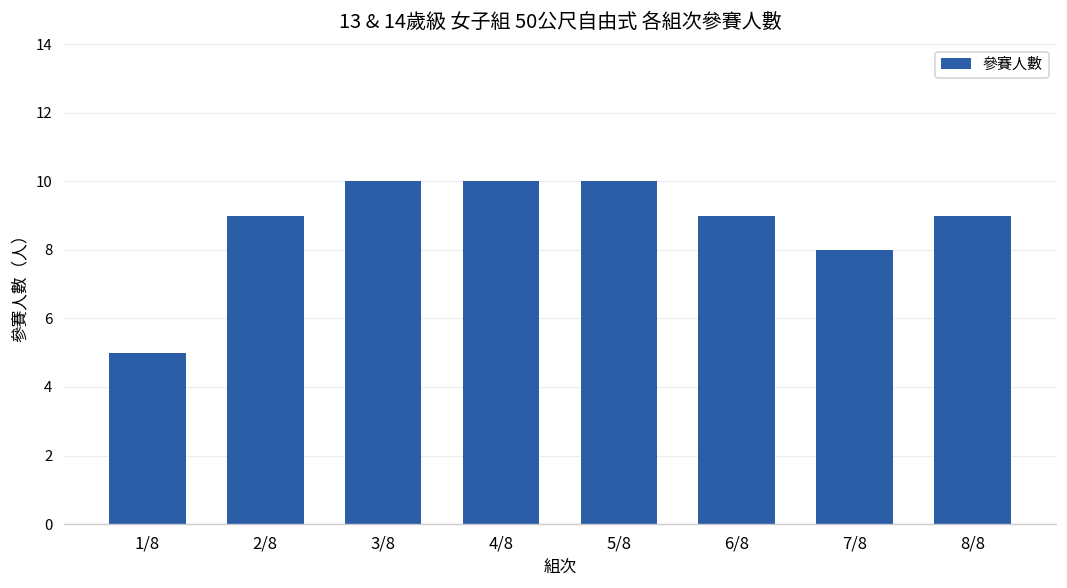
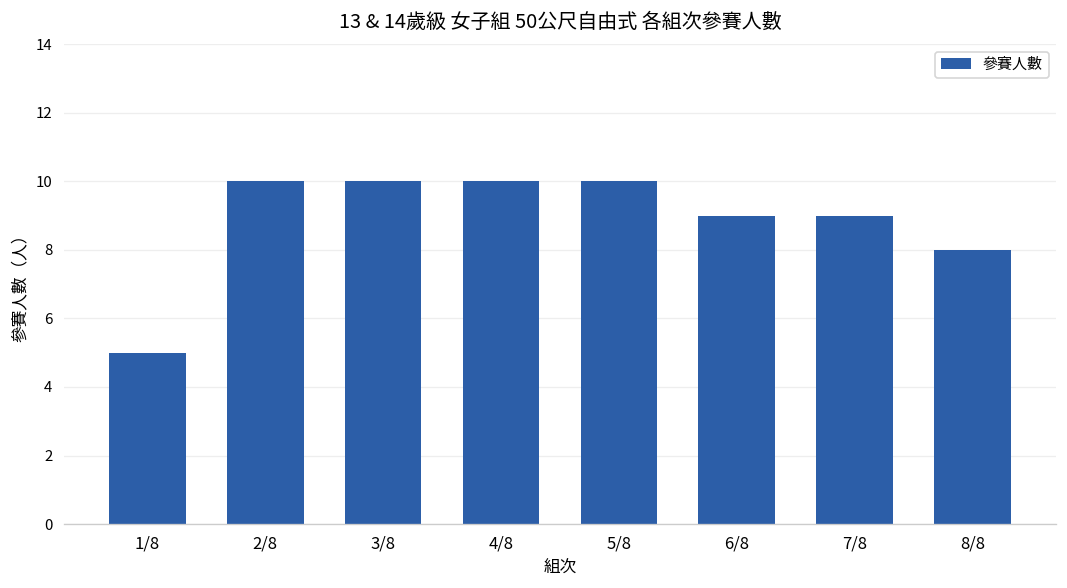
  {
    "1/8": 5,
-   "2/8": 9,
+   "2/8": 10,
    "3/8": 10,
    "4/8": 10,
    "5/8": 10,
    "6/8": 9,
-   "7/8": 8,
-   "8/8": 9
+   "7/8": 9,
+   "8/8": 8
  }
